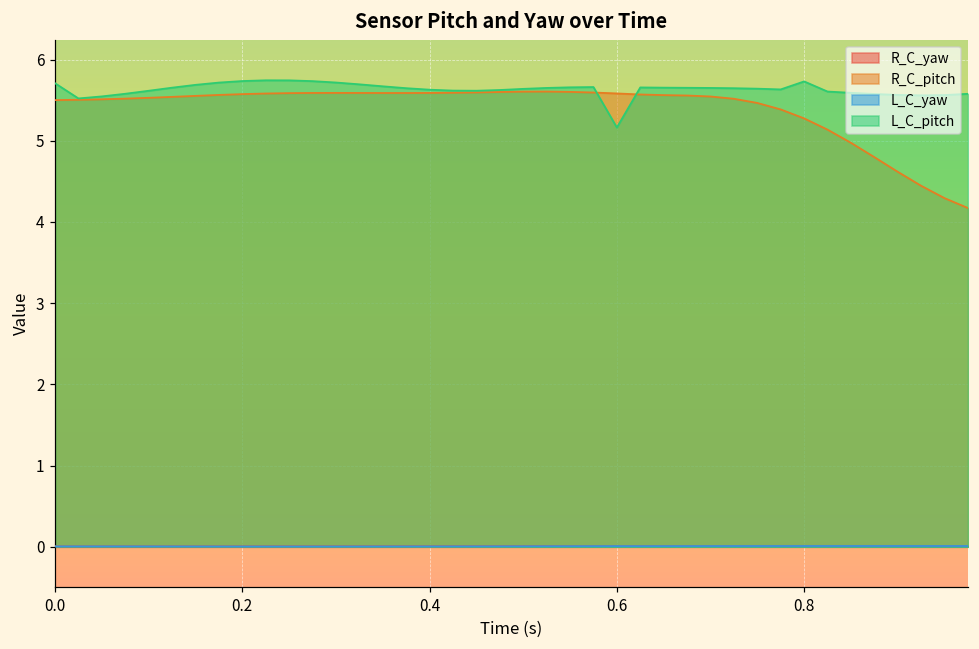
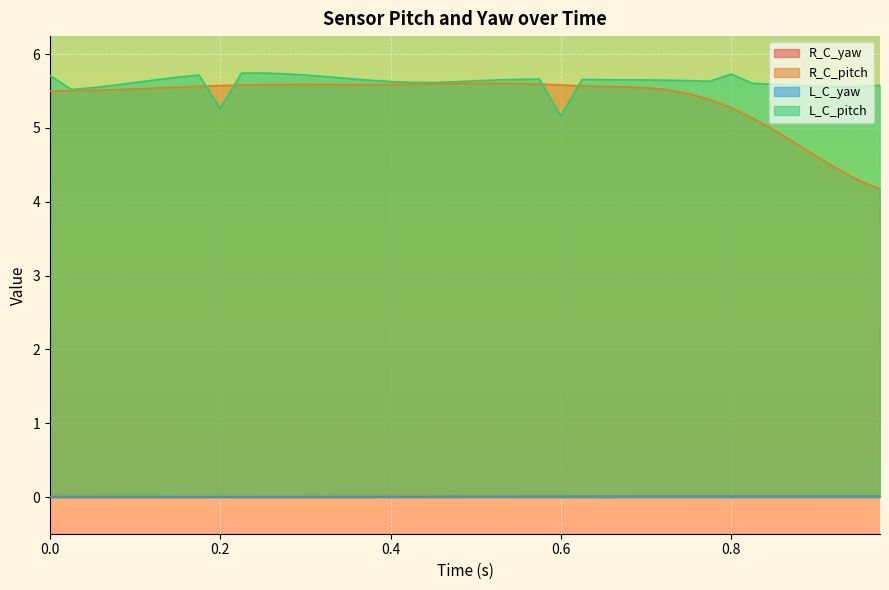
  {
    "L_C_pitch": {
      "0.0": 5.7,
-     "0.2": 5.7,
+     "0.2": 5.3,
      "0.4": 5.6,
      "0.6": 5.2,
      "0.8": 5.7
    }
  }
